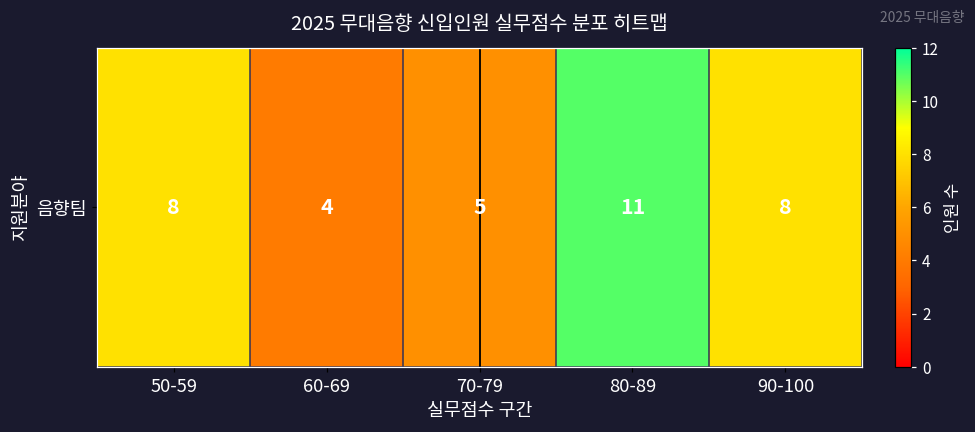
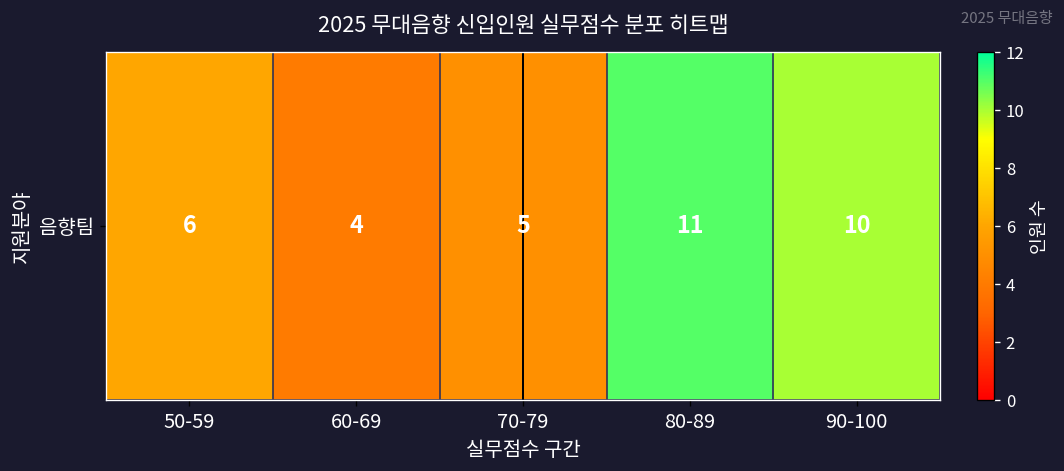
  {
    "음향팀": {
-     "50-59": 8,
+     "50-59": 6,
      "60-69": 4,
      "70-79": 5,
      "80-89": 11,
-     "90-100": 8
+     "90-100": 10
    }
  }
